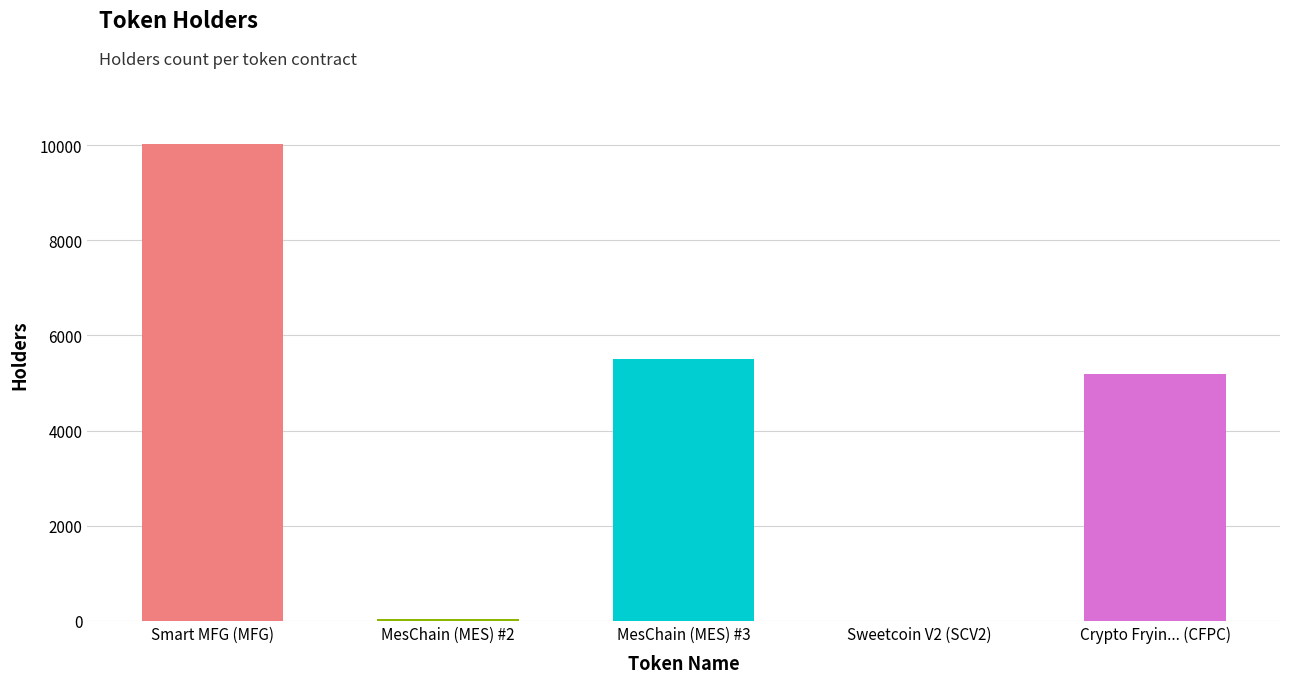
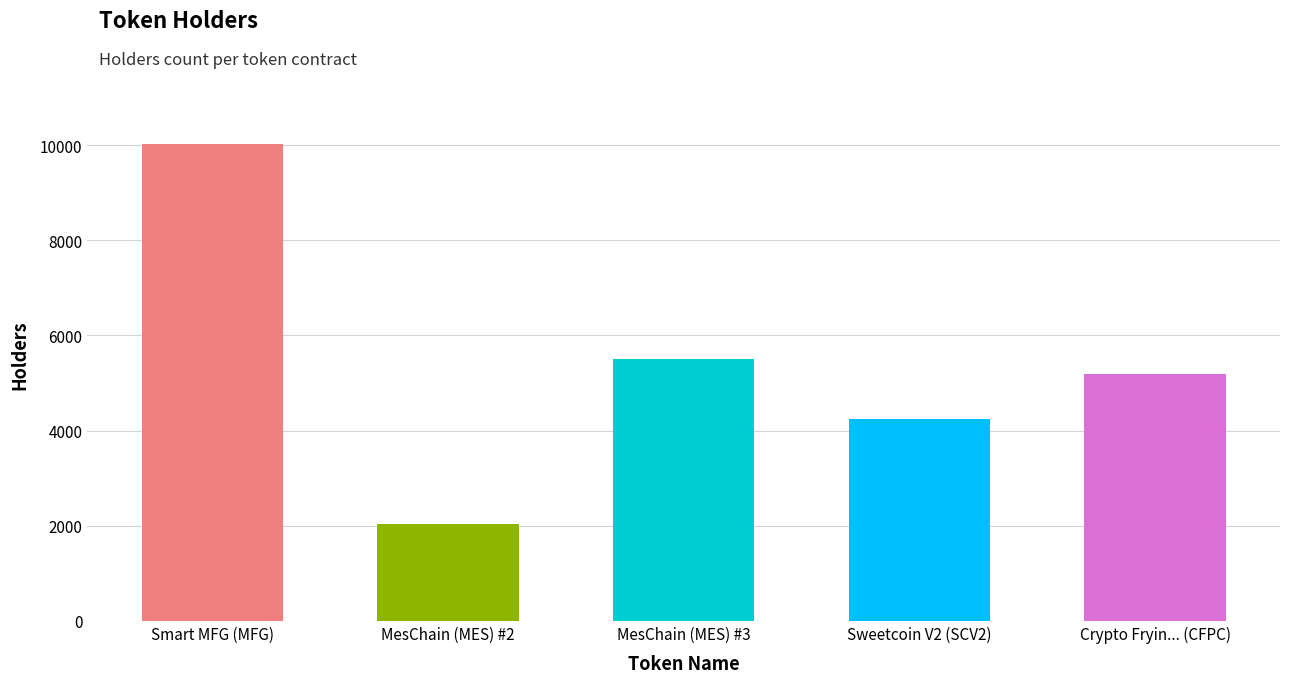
  {
    "Smart MFG (MFG)": 10000,
-   "MesChain (MES) #2": 0,
+   "MesChain (MES) #2": 2000,
    "MesChain (MES) #3": 5500,
-   "Sweetcoin V2 (SCV2)": 0,
+   "Sweetcoin V2 (SCV2)": 4200,
    "Crypto Fryin... (CFPC)": 5200
  }
